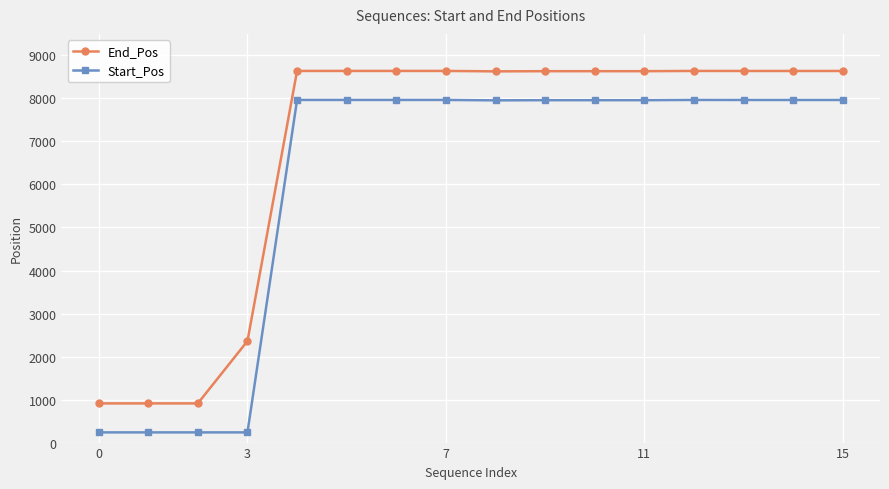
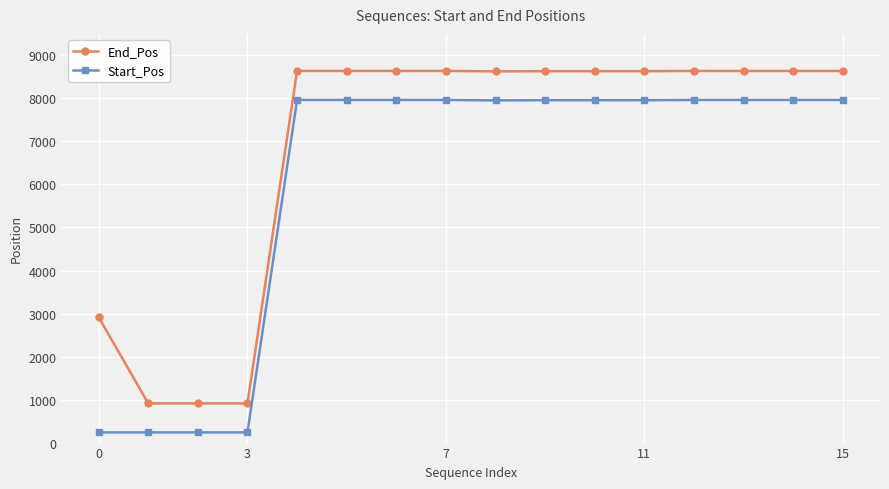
  {
    "End_Pos": {
-     "0": 900,
-     "3": 2400,
+     "0": 2900,
+     "3": 900,
      "7": 8600,
      "11": 8600,
      "15": 8600
    },
    "Start_Pos": {
      "0": 200,
      "3": 200,
      "7": 8000,
      "11": 8000,
      "15": 8000
    }
  }
